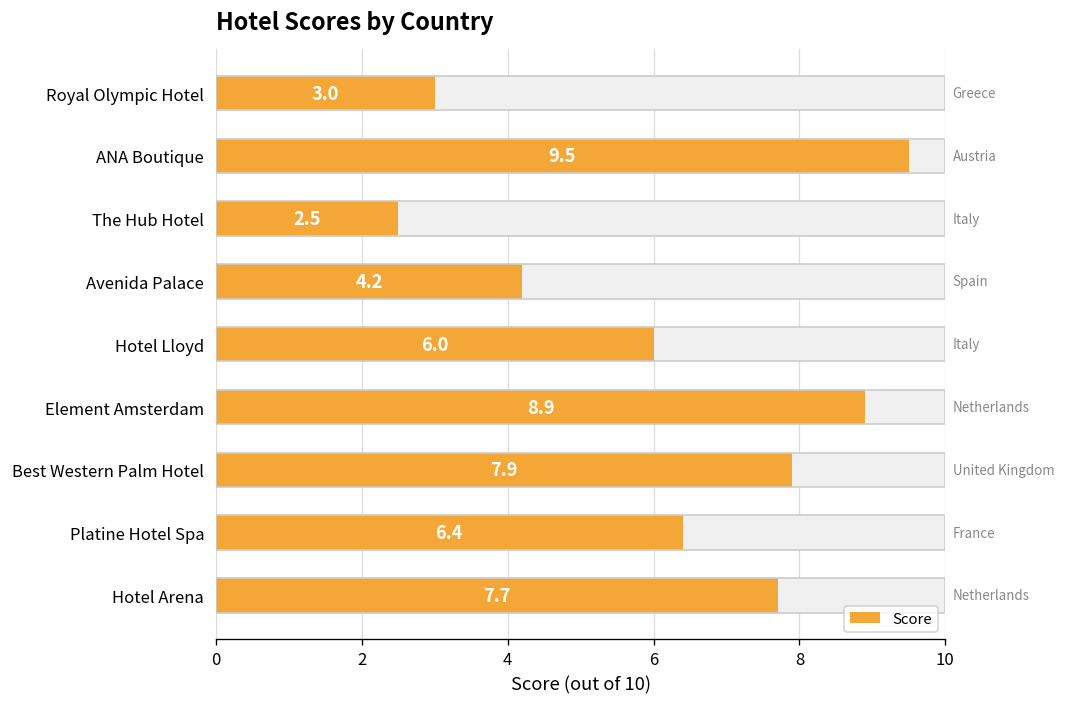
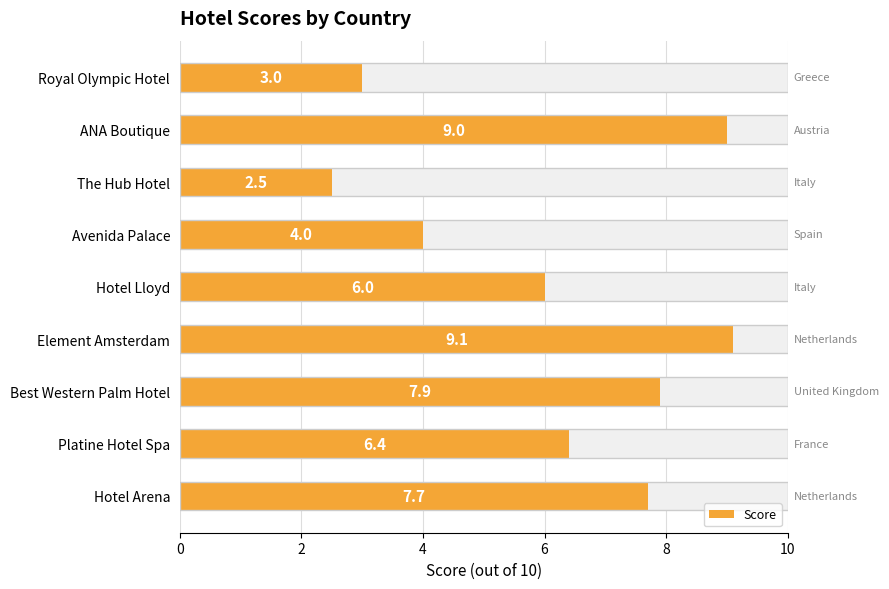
  {
    "Score": {
-     "ANA Boutique": 9.5,
-     "Avenida Palace": 4.2,
-     "Element Amsterdam": 8.9
+     "ANA Boutique": 9.0,
+     "Avenida Palace": 4.0,
+     "Element Amsterdam": 9.1
    }
  }
